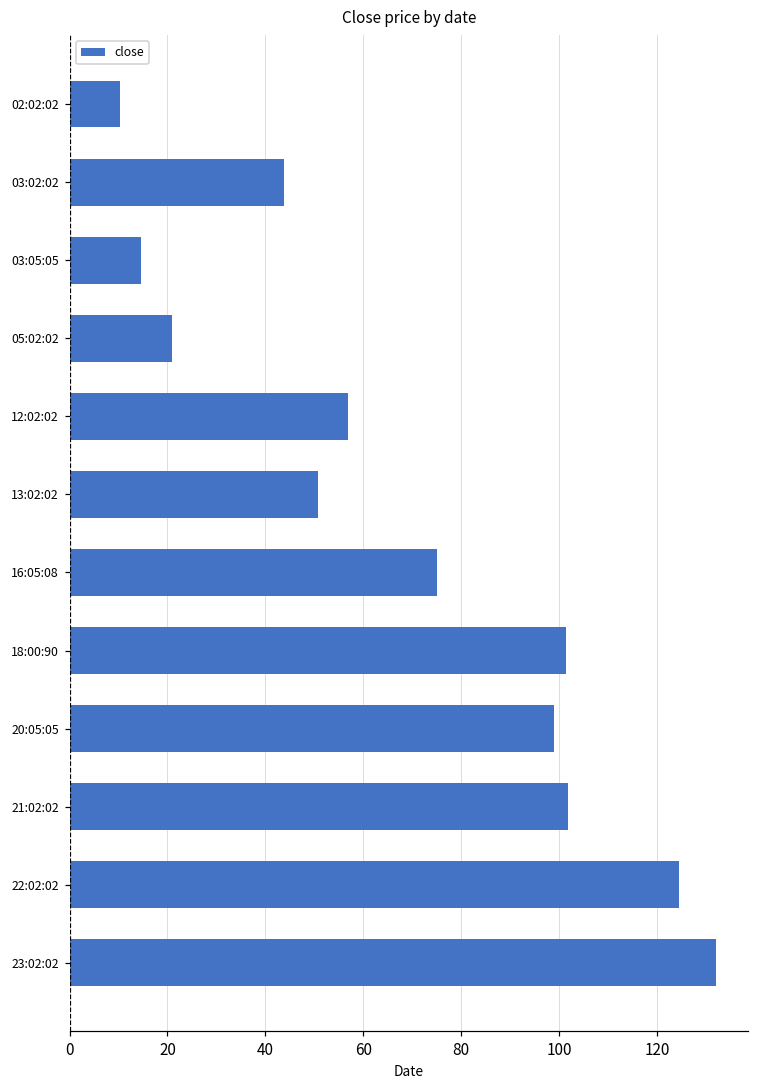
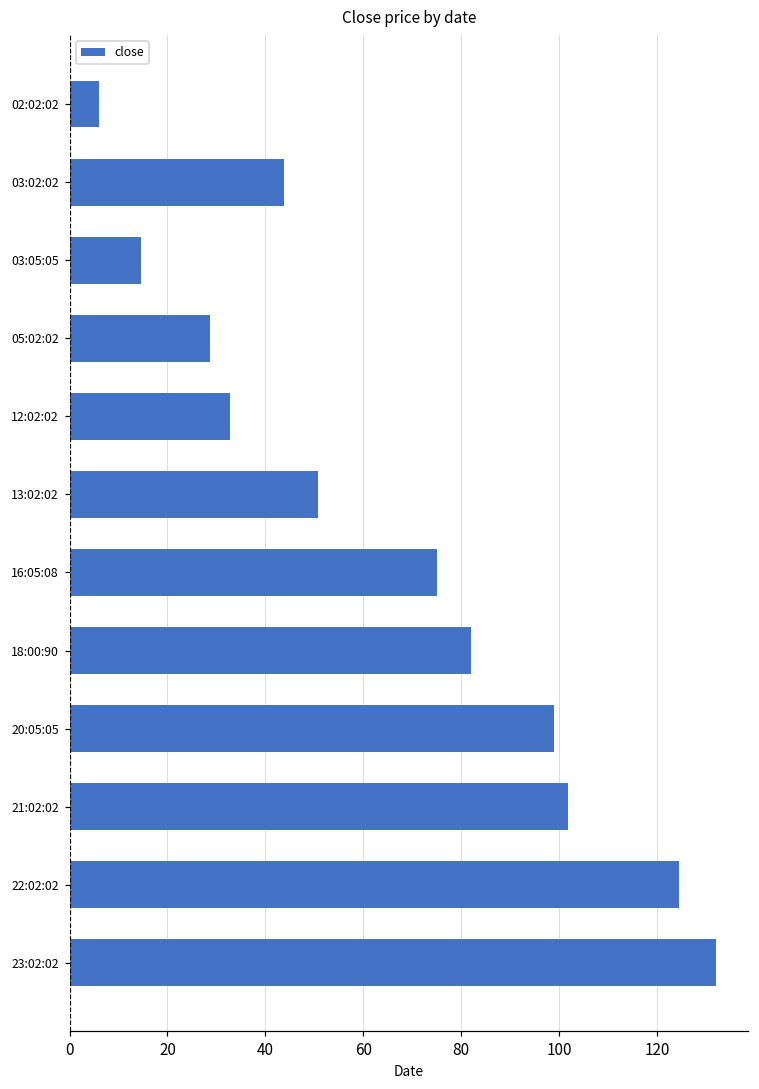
  {
-   "02:02:02": 10,
+   "02:02:02": 6,
    "03:02:02": 44,
    "03:05:05": 15,
-   "05:02:02": 21,
-   "12:02:02": 57,
+   "05:02:02": 29,
+   "12:02:02": 33,
    "13:02:02": 51,
    "16:05:08": 75,
-   "18:00:90": 101,
+   "18:00:90": 82,
    "20:05:05": 99,
    "21:02:02": 102,
    "22:02:02": 125,
    "23:02:02": 132
  }
